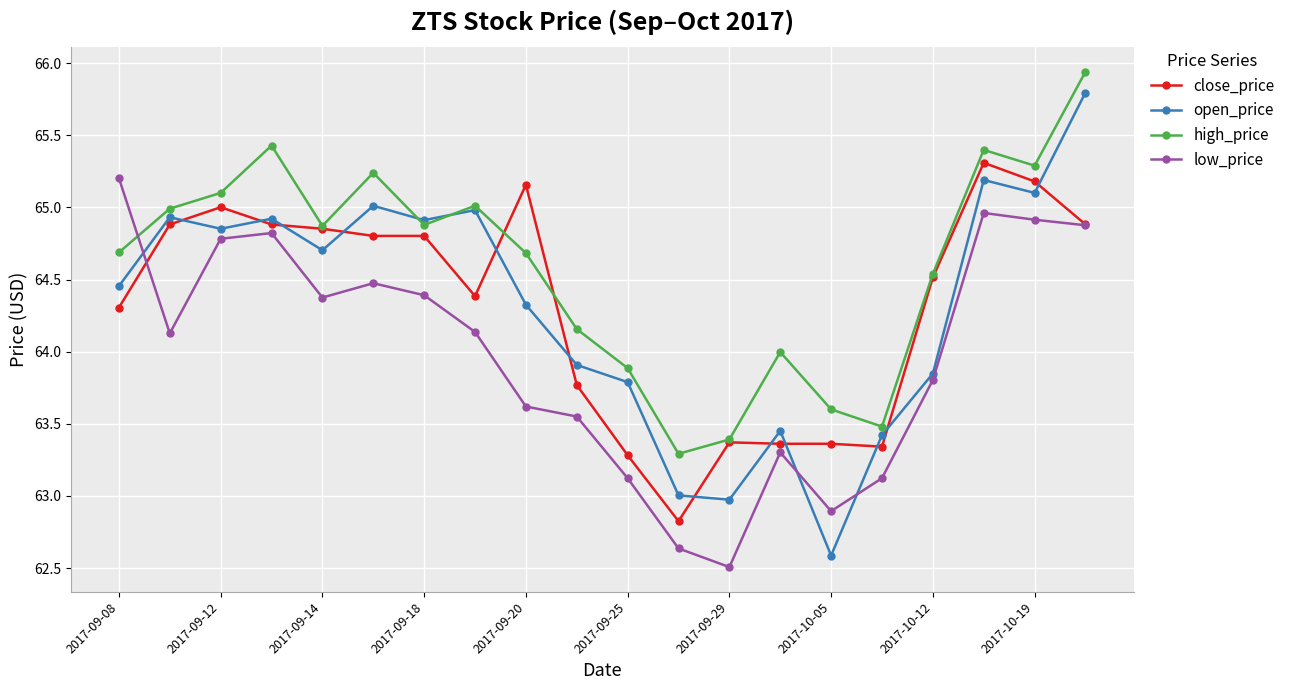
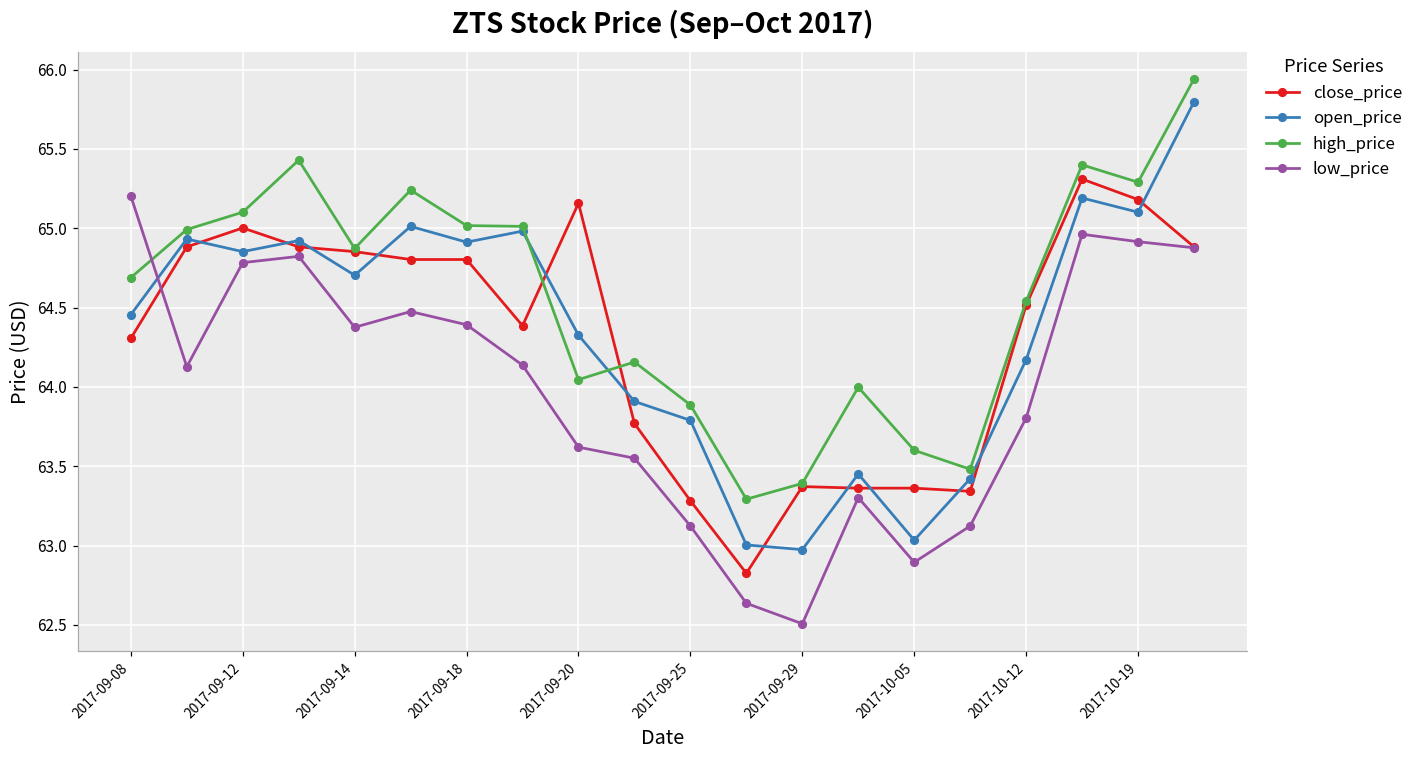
  {
    "close_price": {
      "2017-09-08": 64.31,
      "2017-09-12": 65.00,
      "2017-09-14": 64.85,
      "2017-09-18": 64.80,
      "2017-09-20": 65.16,
      "2017-09-25": 63.28,
      "2017-09-29": 63.37,
      "2017-10-05": 63.36,
      "2017-10-12": 64.51,
      "2017-10-19": 65.18
    },
    "open_price": {
      "2017-09-08": 64.45,
      "2017-09-12": 64.85,
      "2017-09-14": 64.70,
      "2017-09-18": 64.91,
      "2017-09-20": 64.33,
      "2017-09-25": 63.79,
      "2017-09-29": 62.97,
-     "2017-10-05": 62.59,
-     "2017-10-12": 63.85,
+     "2017-10-05": 63.03,
+     "2017-10-12": 64.17,
      "2017-10-19": 65.10
    },
    "high_price": {
      "2017-09-08": 64.69,
      "2017-09-12": 65.10,
      "2017-09-14": 64.87,
-     "2017-09-18": 64.88,
-     "2017-09-20": 64.68,
+     "2017-09-18": 65.02,
+     "2017-09-20": 64.05,
      "2017-09-25": 63.89,
      "2017-09-29": 63.39,
      "2017-10-05": 63.60,
      "2017-10-12": 64.54,
      "2017-10-19": 65.29
    },
    "low_price": {
      "2017-09-08": 65.20,
      "2017-09-12": 64.78,
      "2017-09-14": 64.38,
      "2017-09-18": 64.39,
      "2017-09-20": 63.62,
      "2017-09-25": 63.12,
      "2017-09-29": 62.51,
      "2017-10-05": 62.89,
      "2017-10-12": 63.80,
      "2017-10-19": 64.92
    }
  }
